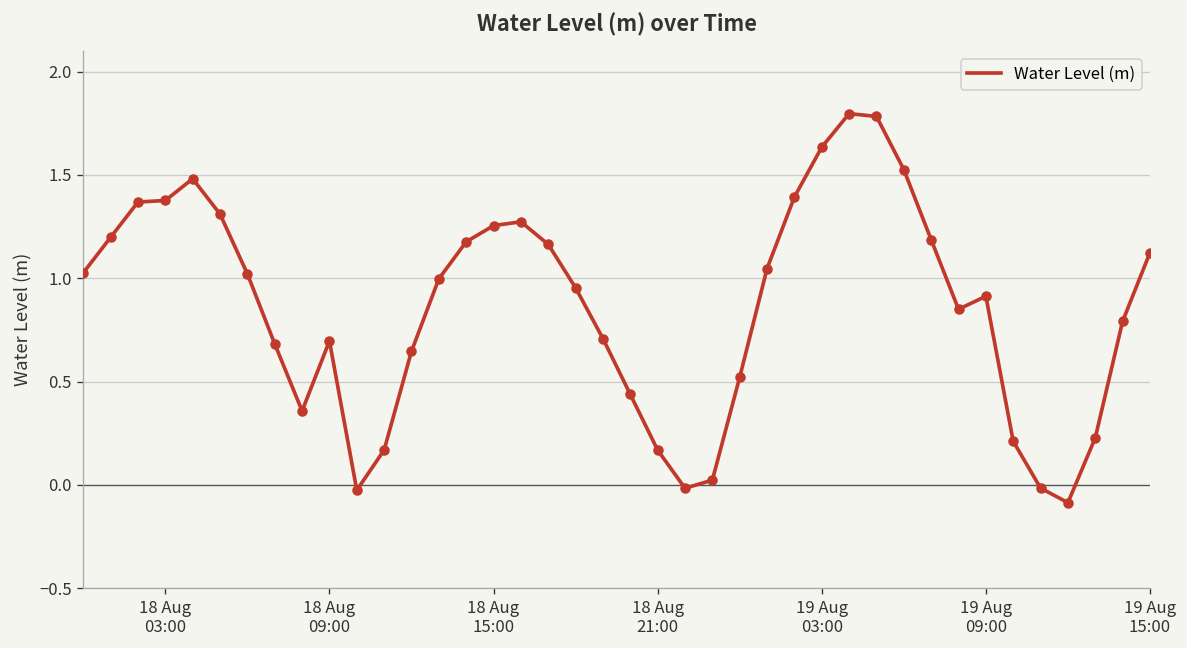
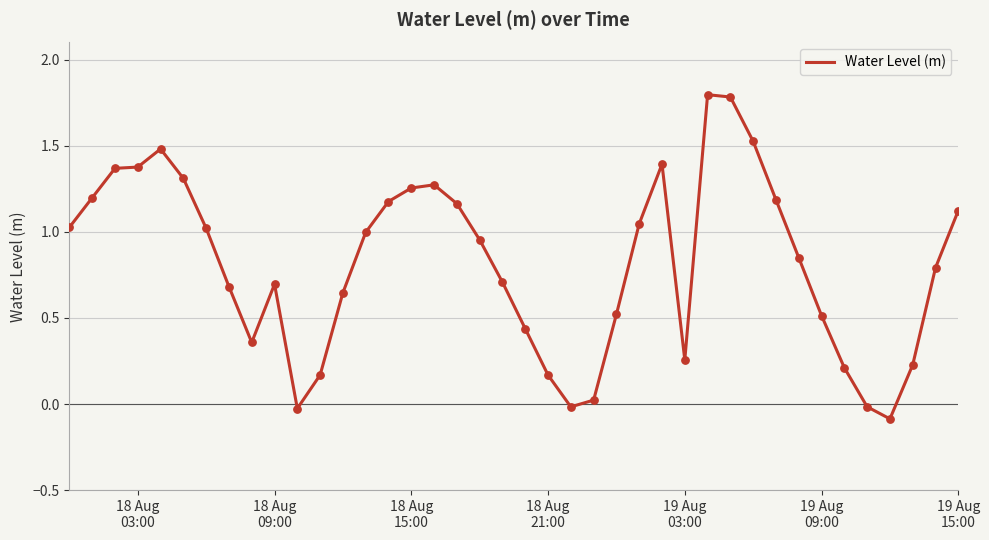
  {
    "18 Aug 03:00": 1.38,
    "18 Aug 09:00": 0.70,
    "18 Aug 15:00": 1.25,
    "18 Aug 21:00": 0.17,
-   "19 Aug 03:00": 1.63,
-   "19 Aug 09:00": 0.91,
+   "19 Aug 03:00": 0.26,
+   "19 Aug 09:00": 0.51,
    "19 Aug 15:00": 1.12
  }
